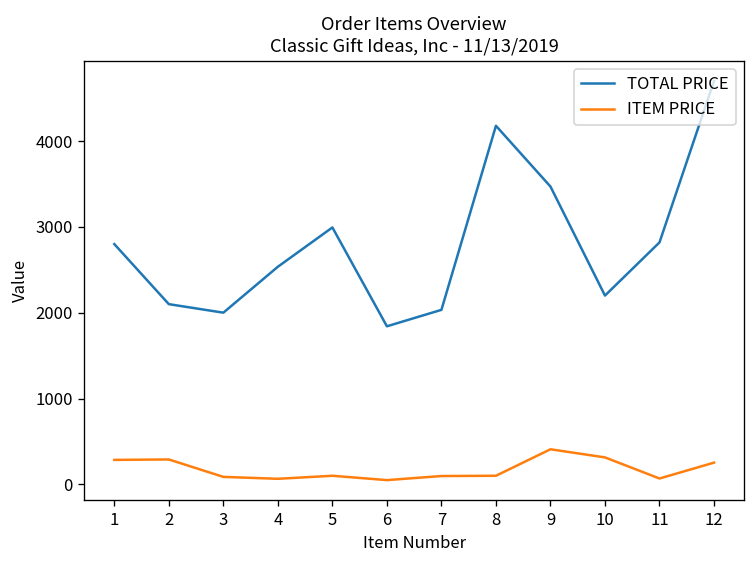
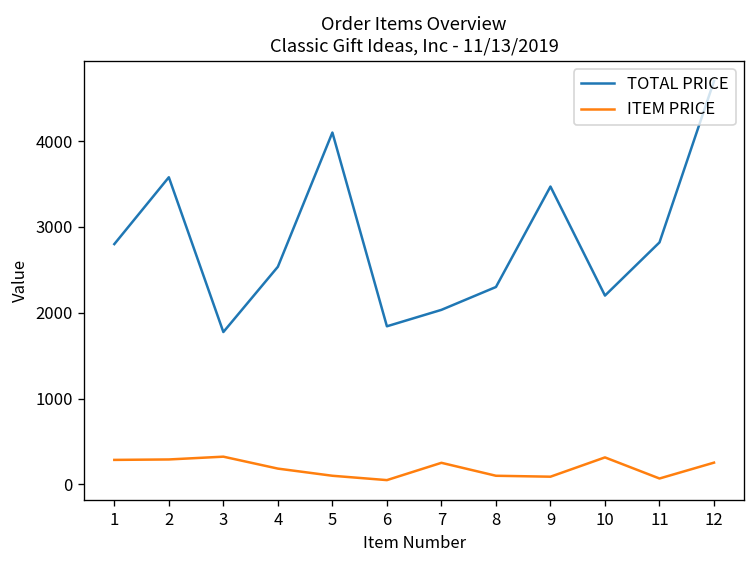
  {
    "TOTAL PRICE": {
      "1": 2800,
-     "2": 2100,
-     "3": 2000,
+     "2": 3600,
+     "3": 1800,
      "4": 2500,
-     "5": 3000,
+     "5": 4100,
      "6": 1800,
      "7": 2000,
-     "8": 4200,
+     "8": 2300,
      "9": 3500,
      "10": 2200,
      "11": 2800
    },
    "ITEM PRICE": {
      "1": 300,
      "2": 300,
-     "3": 100,
-     "4": 100,
+     "3": 300,
+     "4": 200,
      "5": 100,
      "6": 0,
-     "7": 100,
+     "7": 300,
      "8": 100,
-     "9": 400,
+     "9": 100,
      "10": 300,
      "11": 100,
      "12": 300
    }
  }
